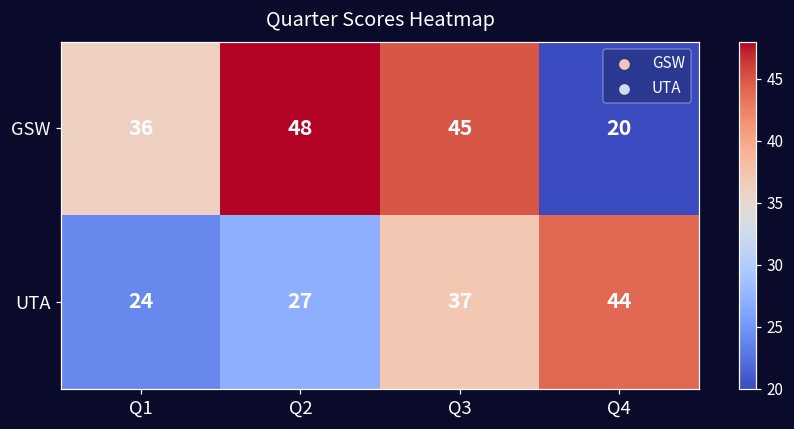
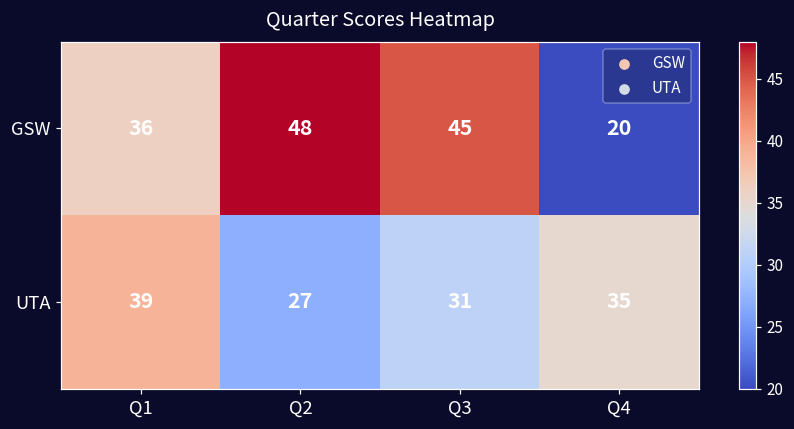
  {
    "GSW": {
      "Q1": 36,
      "Q2": 48,
      "Q3": 45,
      "Q4": 20
    },
    "UTA": {
-     "Q1": 24,
+     "Q1": 39,
      "Q2": 27,
-     "Q3": 37,
-     "Q4": 44
+     "Q3": 31,
+     "Q4": 35
    }
  }
